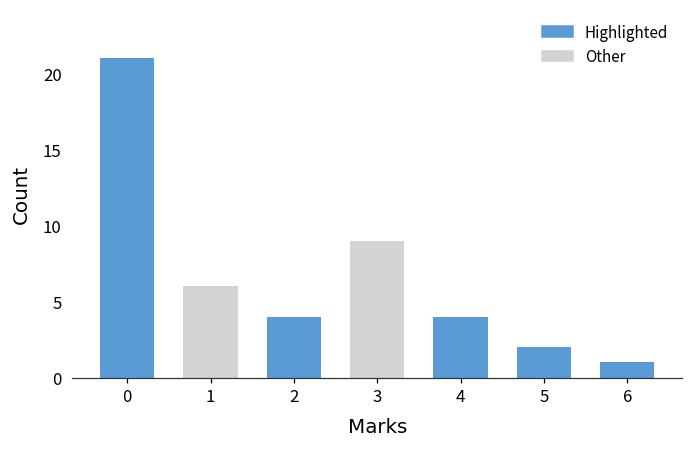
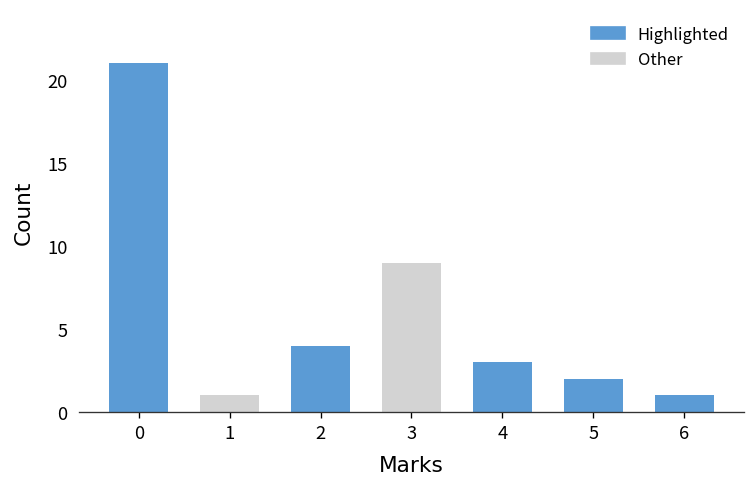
  {
    "0": 21,
-   "1": 6,
+   "1": 1,
    "2": 4,
    "3": 9,
-   "4": 4,
+   "4": 3,
    "5": 2,
    "6": 1
  }
